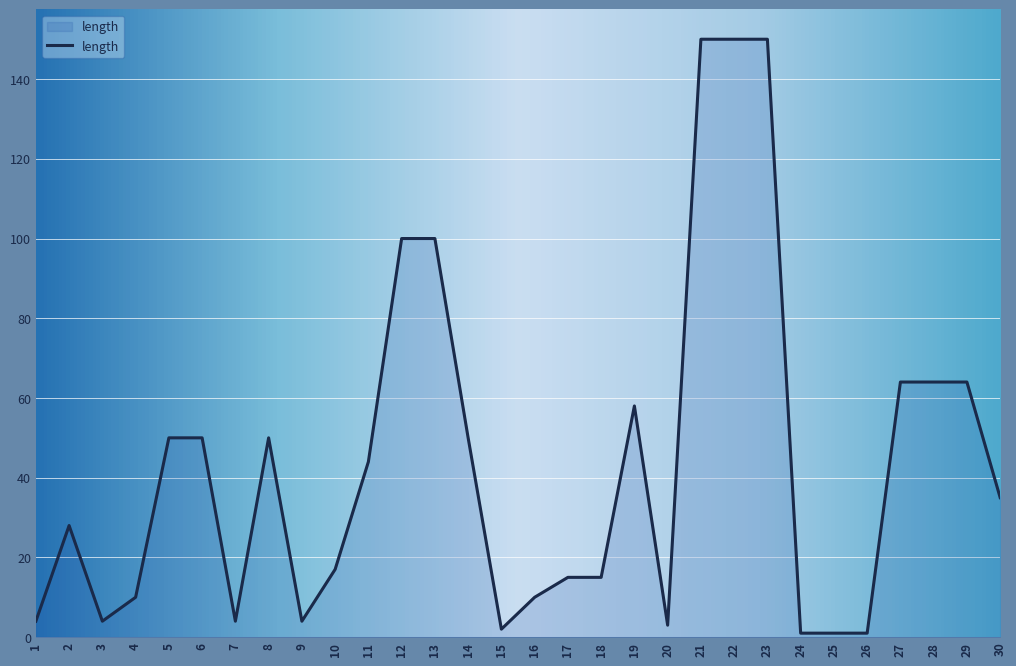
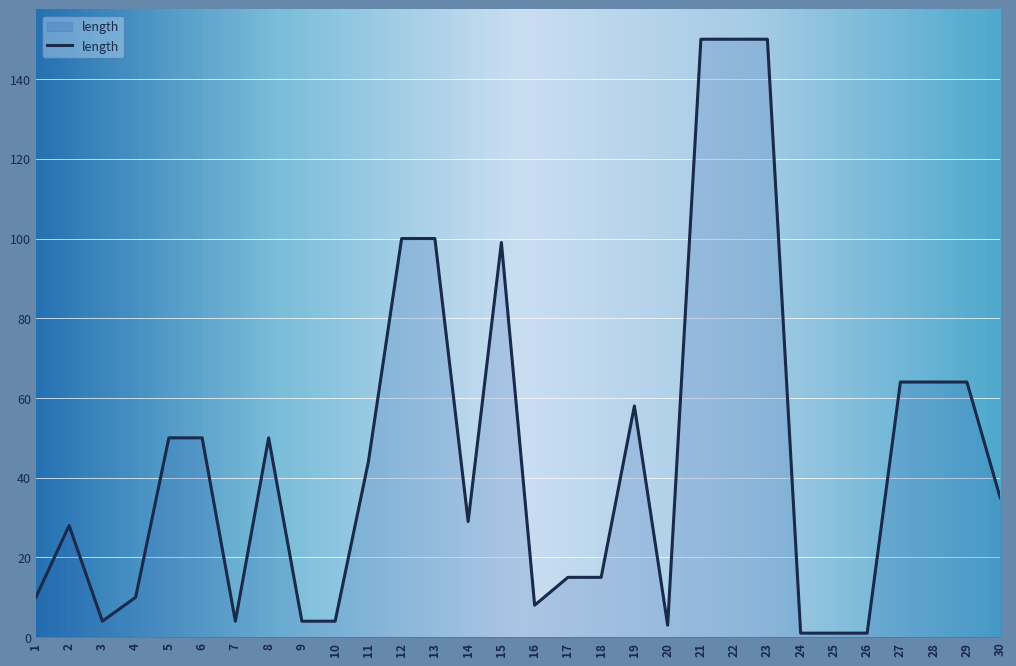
  {
-   "1": 4,
+   "1": 10,
    "2": 28,
    "3": 4,
    "4": 10,
    "5": 50,
    "6": 50,
    "7": 4,
    "8": 50,
    "9": 4,
-   "10": 17,
+   "10": 4,
    "11": 44,
    "12": 100,
    "13": 100,
-   "14": 50,
-   "15": 2,
-   "16": 10,
+   "14": 29,
+   "15": 99,
+   "16": 8,
    "17": 15,
    "18": 15,
    "19": 58,
    "20": 3,
    "21": 150,
    "22": 150,
    "23": 150,
    "24": 1,
    "25": 1,
    "26": 1,
    "27": 64,
    "28": 64,
    "29": 64,
    "30": 35
  }
